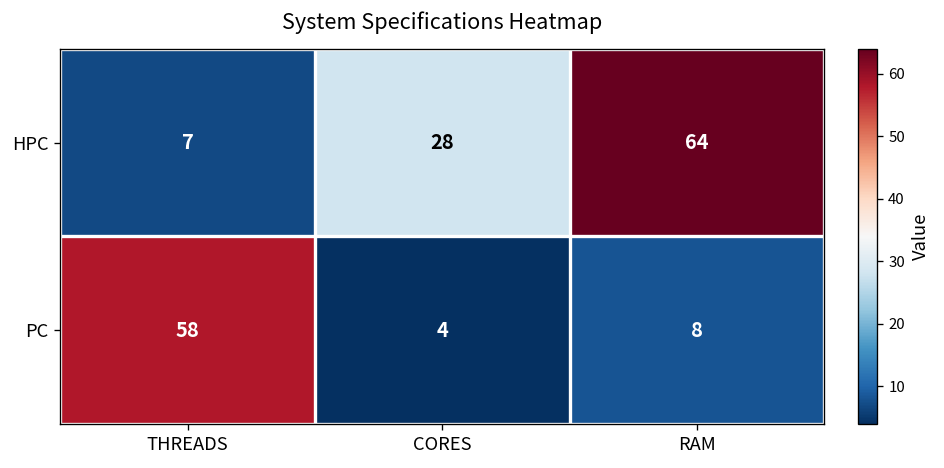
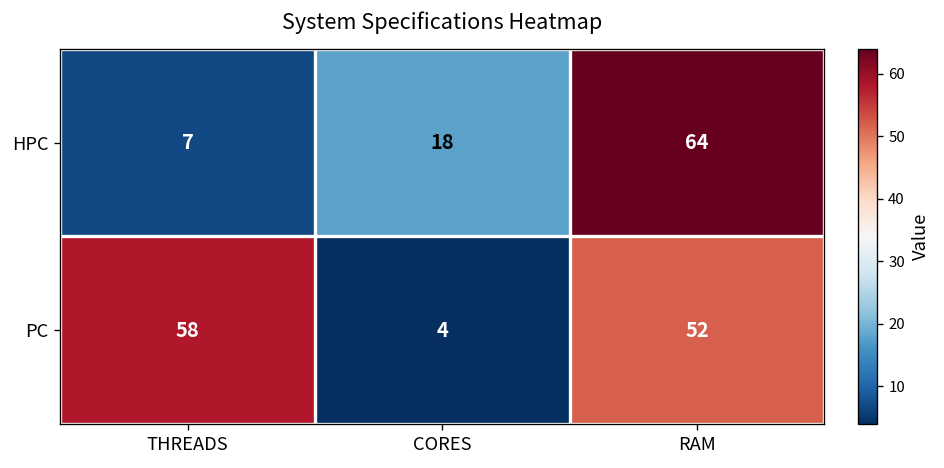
  {
    "HPC": {
      "THREADS": 7,
-     "CORES": 28,
+     "CORES": 18,
      "RAM": 64
    },
    "PC": {
      "THREADS": 58,
      "CORES": 4,
-     "RAM": 8
+     "RAM": 52
    }
  }
